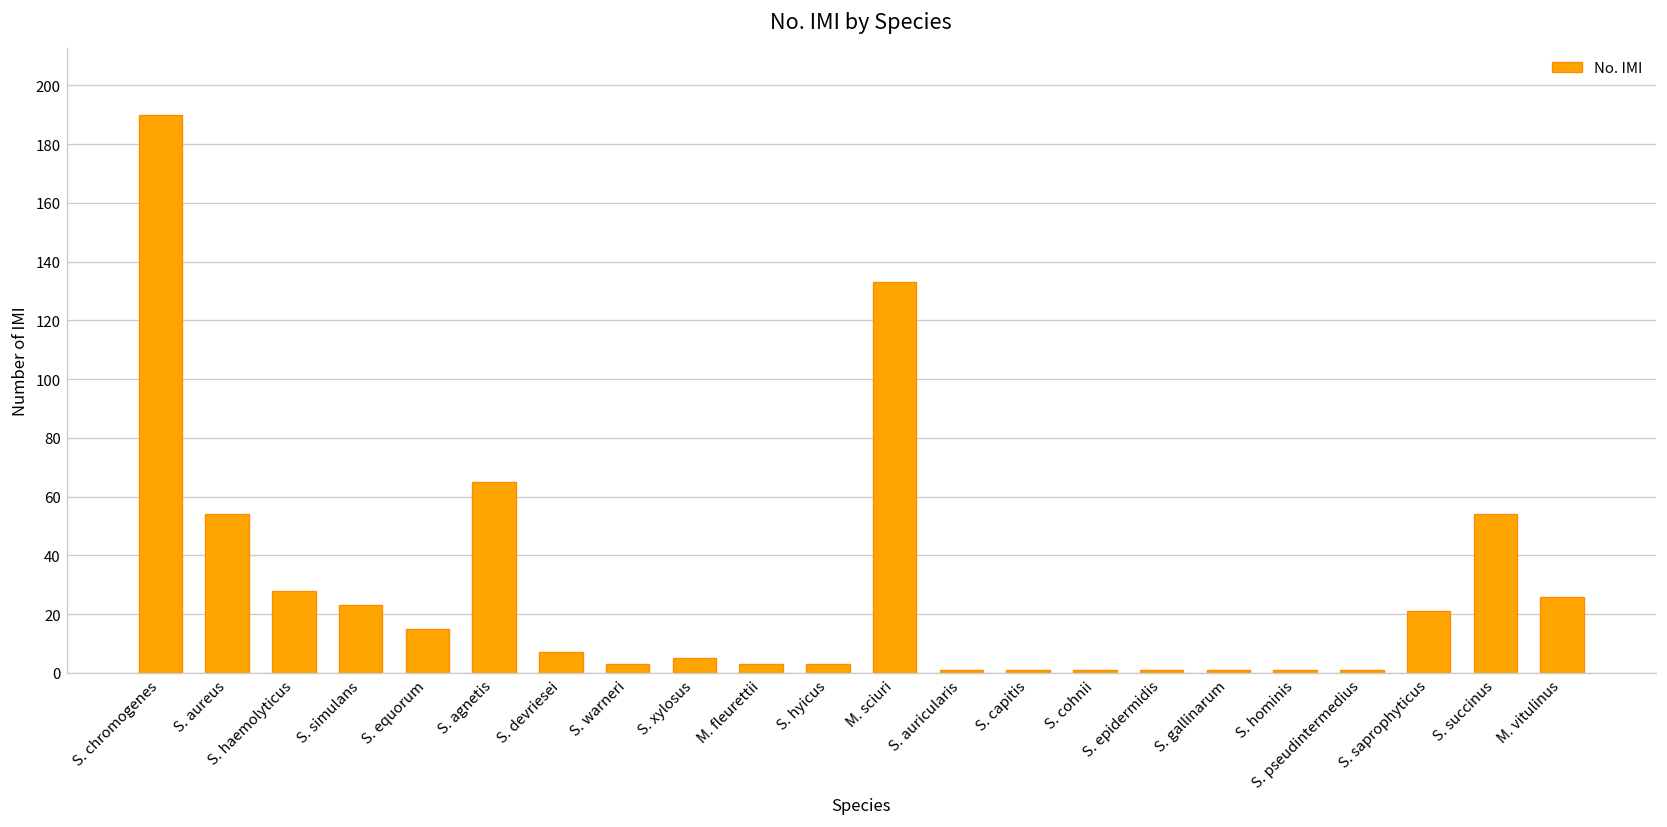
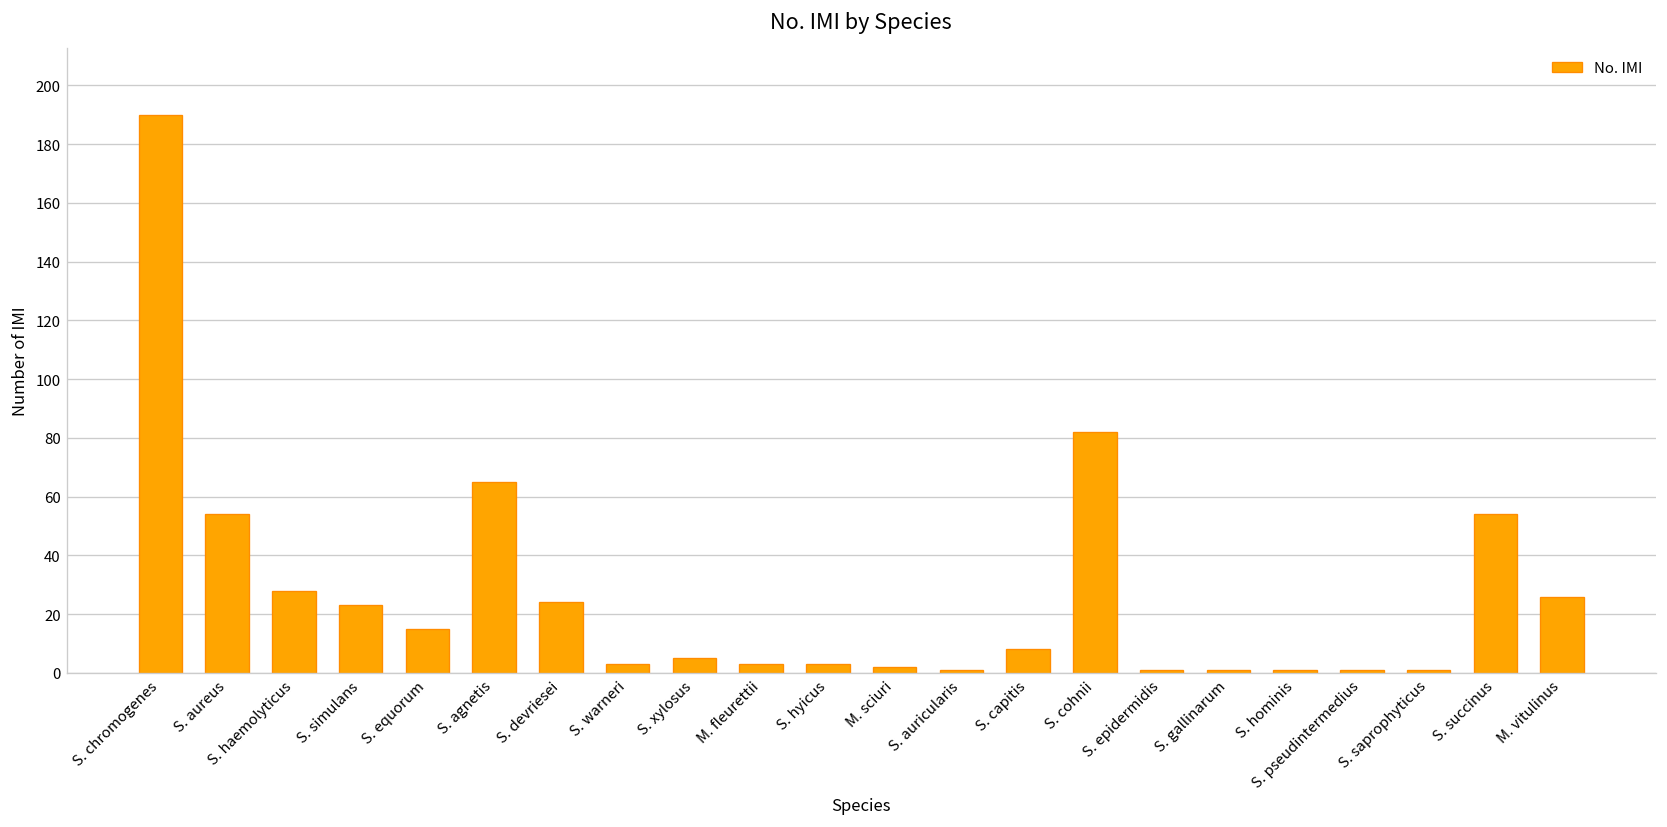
  {
    "S. chromogenes": 190,
    "S. aureus": 54,
    "S. haemolyticus": 28,
    "S. simulans": 23,
    "S. equorum": 15,
    "S. agnetis": 65,
-   "S. devriesei": 7,
+   "S. devriesei": 24,
    "S. warneri": 3,
    "S. xylosus": 5,
    "M. fleurettii": 3,
    "S. hyicus": 3,
-   "M. sciuri": 133,
-   "S. capitis": 1,
-   "S. cohnii": 1,
-   "S. saprophyticus": 21,
+   "M. sciuri": 2,
+   "S. capitis": 8,
+   "S. cohnii": 82,
+   "S. saprophyticus": 1,
    "S. succinus": 54,
    "M. vitulinus": 26
  }
